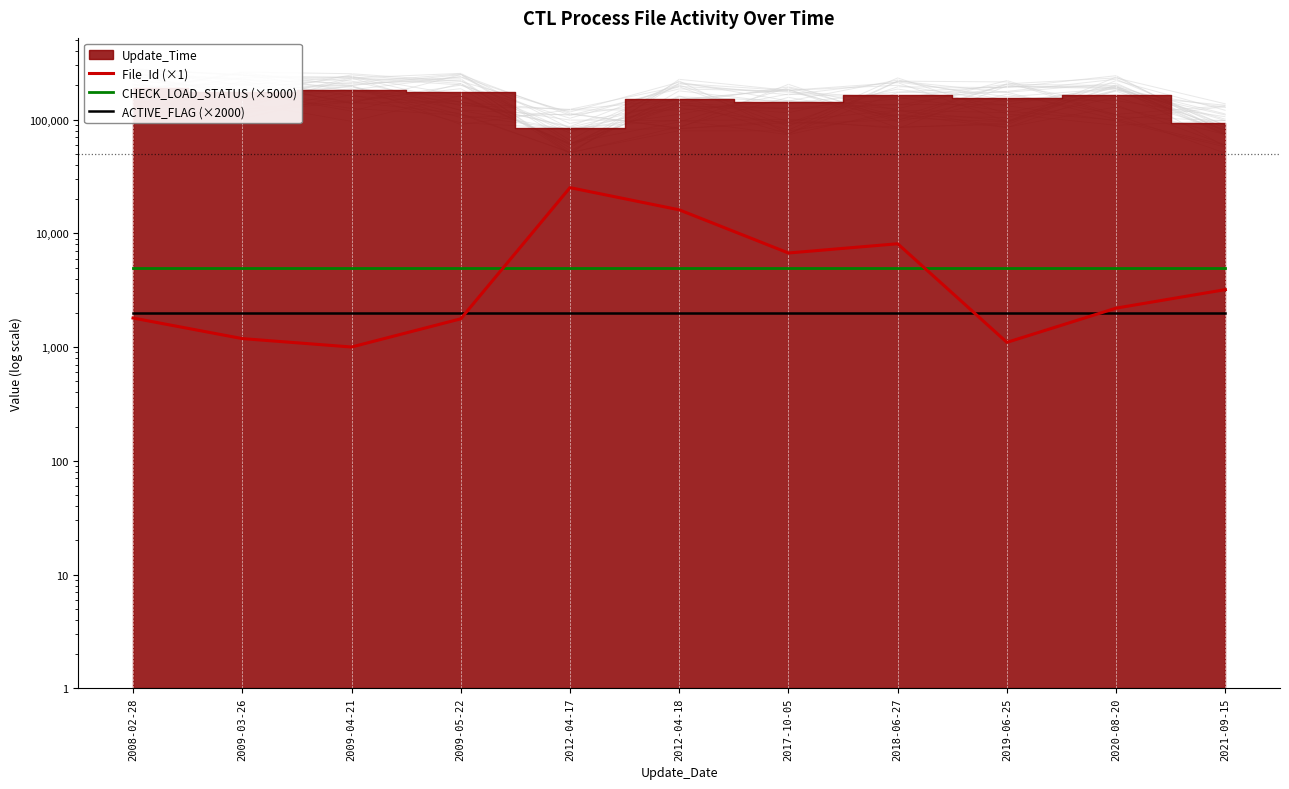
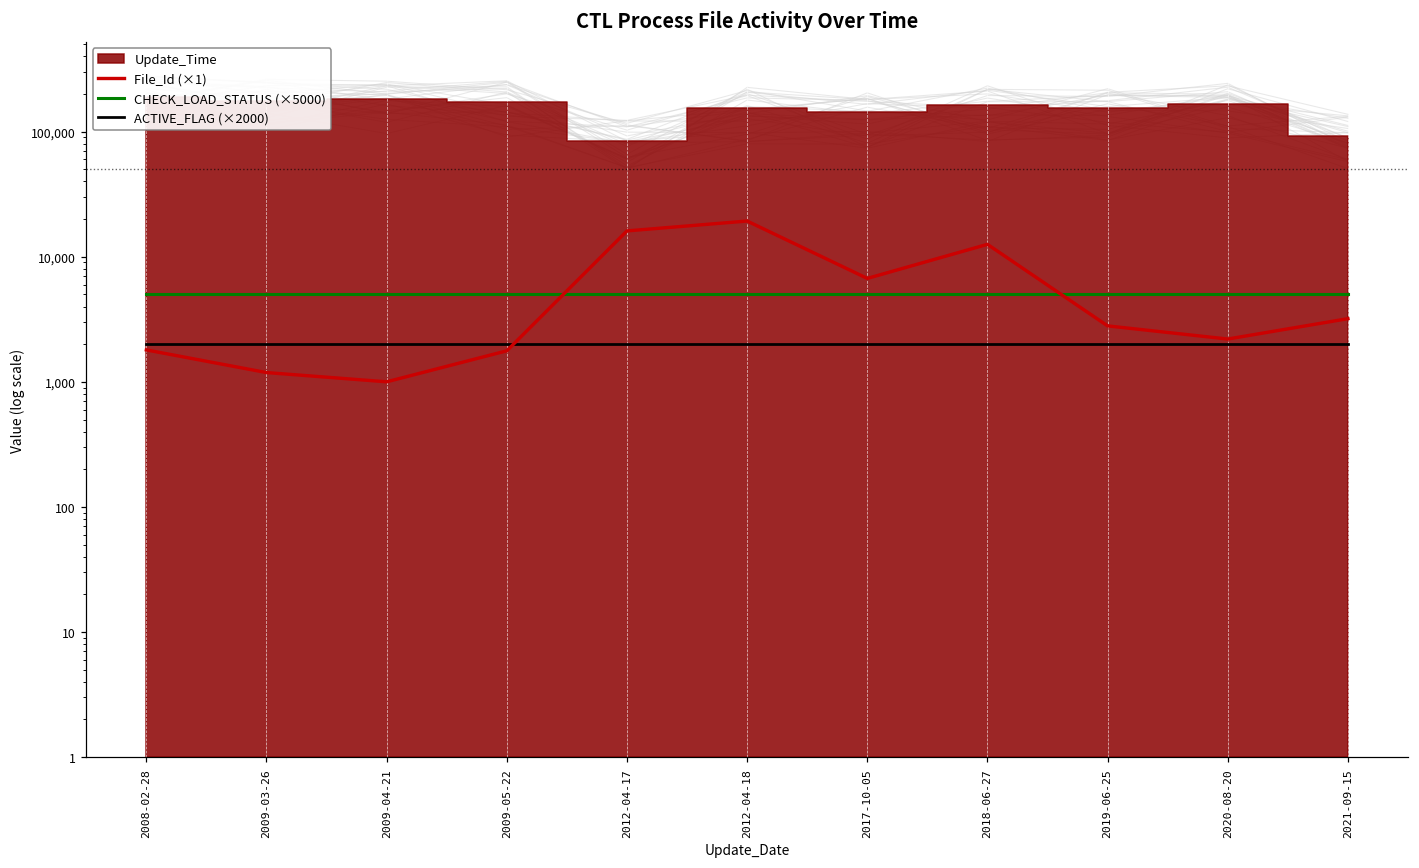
  {
    "File_Id (×1)": {
      "2008-02-28": "1,800",
      "2009-03-26": "1,200",
      "2009-04-21": "1,000",
      "2009-05-22": "1,800",
-     "2012-04-17": "25,000",
-     "2012-04-18": "16,000",
+     "2012-04-17": "16,000",
+     "2012-04-18": "19,000",
      "2017-10-05": "7,000",
-     "2018-06-27": "8,000",
-     "2019-06-25": "1,100",
+     "2018-06-27": "13,000",
+     "2019-06-25": "2,800",
      "2020-08-20": "2,200",
      "2021-09-15": "3,200"
    },
    "CHECK_LOAD_STATUS (×5000)": {
      "2008-02-28": "5,000",
      "2009-03-26": "5,000",
      "2009-04-21": "5,000",
      "2009-05-22": "5,000",
      "2012-04-17": "5,000",
      "2012-04-18": "5,000",
      "2017-10-05": "5,000",
      "2018-06-27": "5,000",
      "2019-06-25": "5,000",
      "2020-08-20": "5,000",
      "2021-09-15": "5,000"
    },
    "ACTIVE_FLAG (×2000)": {
      "2008-02-28": "2,000",
      "2009-03-26": "2,000",
      "2009-04-21": "2,000",
      "2009-05-22": "2,000",
      "2012-04-17": "2,000",
      "2012-04-18": "2,000",
      "2017-10-05": "2,000",
      "2018-06-27": "2,000",
      "2019-06-25": "2,000",
      "2020-08-20": "2,000",
      "2021-09-15": "2,000"
    }
  }
